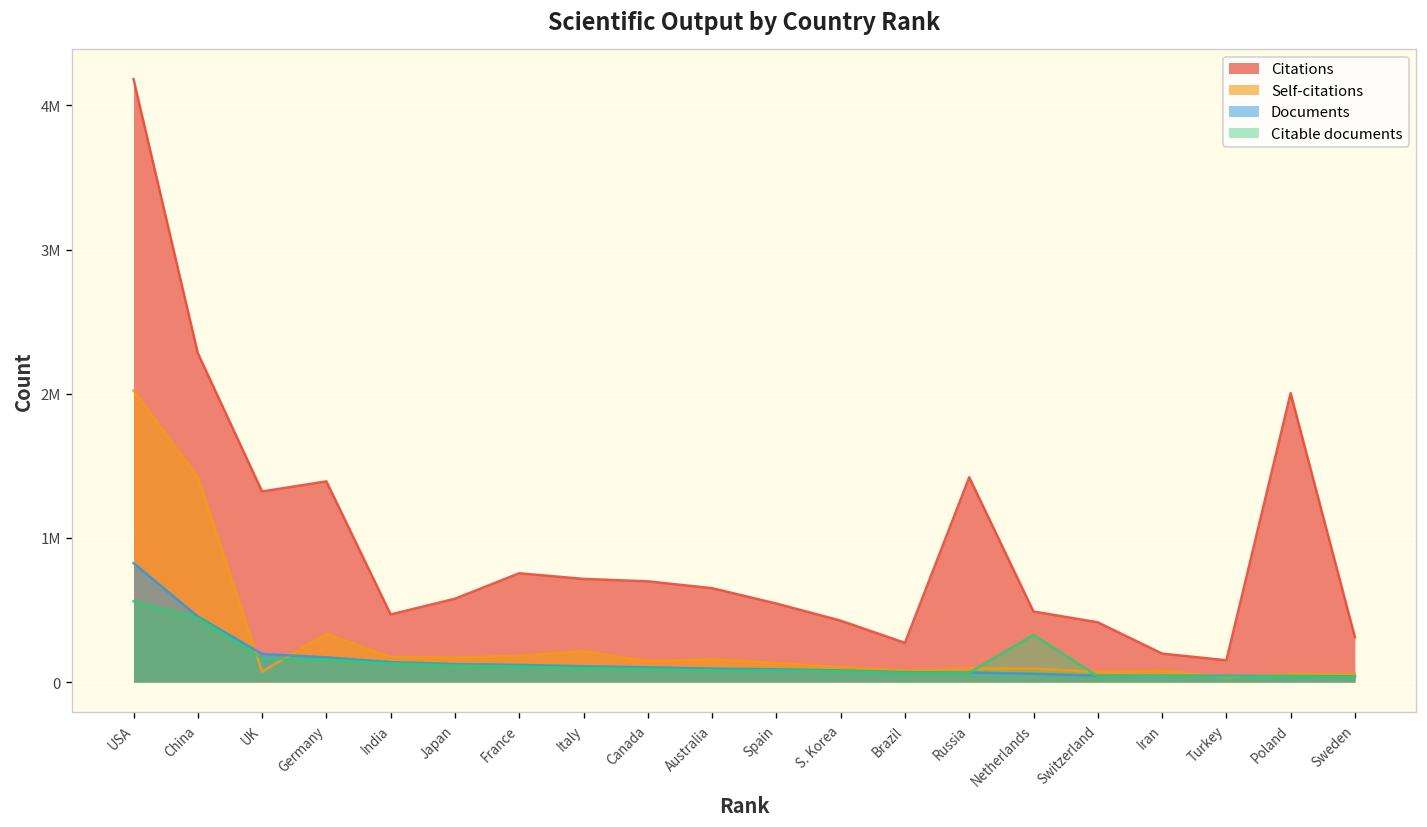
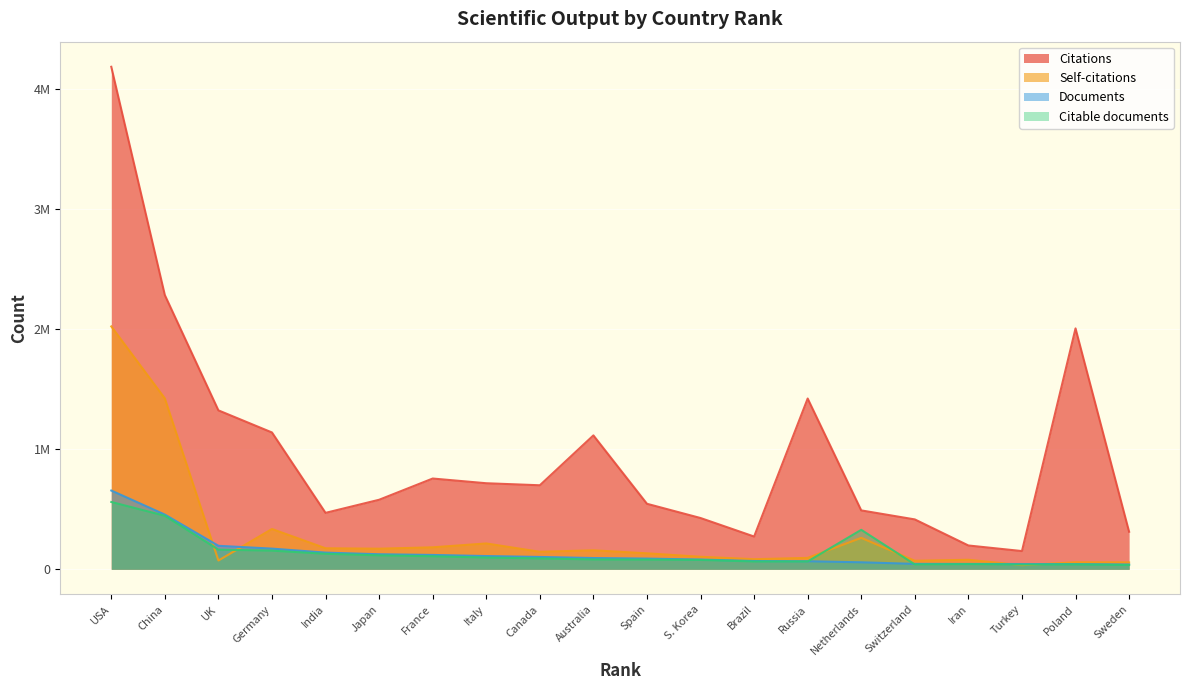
  {
    "Citations": {
      "USA": 4180000,
      "China": 2280000,
      "UK": 1320000,
-     "Germany": 1390000,
+     "Germany": 1140000,
      "India": 470000,
      "Japan": 580000,
      "France": 760000,
      "Italy": 720000,
      "Canada": 700000,
-     "Australia": 650000,
+     "Australia": 1110000,
      "Spain": 540000,
      "S. Korea": 430000,
      "Brazil": 270000,
      "Russia": 1420000,
      "Netherlands": 490000,
      "Switzerland": 410000,
      "Iran": 200000,
      "Turkey": 150000,
      "Poland": 2000000,
      "Sweden": 310000
    },
    "Self-citations": {
      "USA": 2020000,
      "China": 1420000,
      "UK": 70000,
      "Germany": 340000,
      "India": 170000,
      "Japan": 170000,
      "France": 180000,
      "Italy": 210000,
      "Canada": 150000,
      "Australia": 160000,
      "Spain": 130000,
      "S. Korea": 100000,
      "Russia": 90000,
-     "Netherlands": 90000,
+     "Netherlands": 260000,
      "Switzerland": 70000,
      "Iran": 80000
    },
    "Documents": {
-     "USA": 830000,
+     "USA": 660000,
      "UK": 200000,
      "Netherlands": 60000
    },
    "Citable documents": {
      "USA": 560000,
      "UK": 160000,
      "Netherlands": 330000
    }
  }
